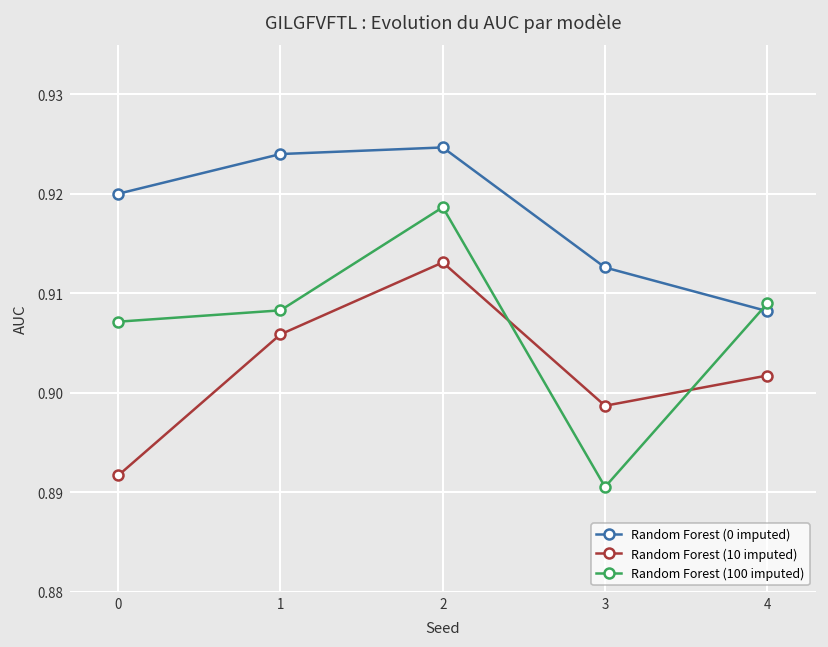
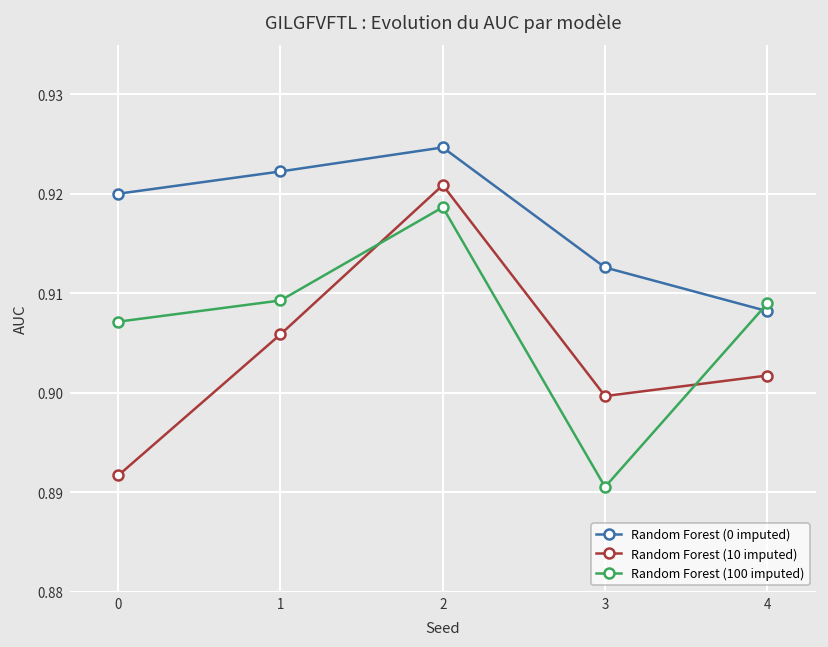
  {
    "Random Forest (0 imputed)": {
      "0": 0.920,
-     "1": 0.924,
+     "1": 0.922,
      "2": 0.925,
      "3": 0.913,
      "4": 0.908
    },
    "Random Forest (10 imputed)": {
      "0": 0.892,
      "1": 0.906,
-     "2": 0.913,
-     "3": 0.899,
+     "2": 0.921,
+     "3": 0.900,
      "4": 0.902
    },
    "Random Forest (100 imputed)": {
      "0": 0.907,
-     "1": 0.908,
+     "1": 0.909,
      "2": 0.919,
      "3": 0.891,
      "4": 0.909
    }
  }
